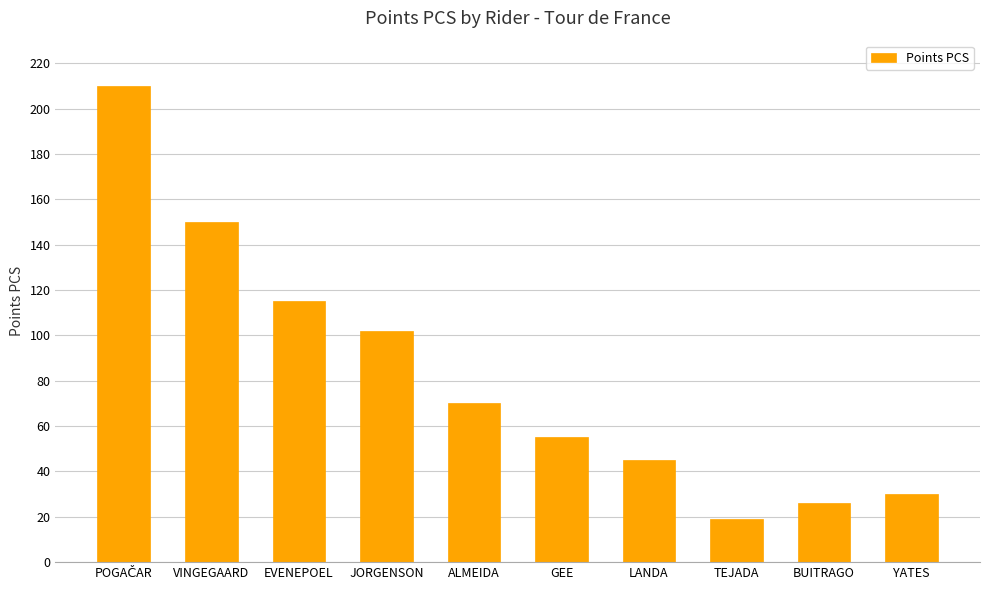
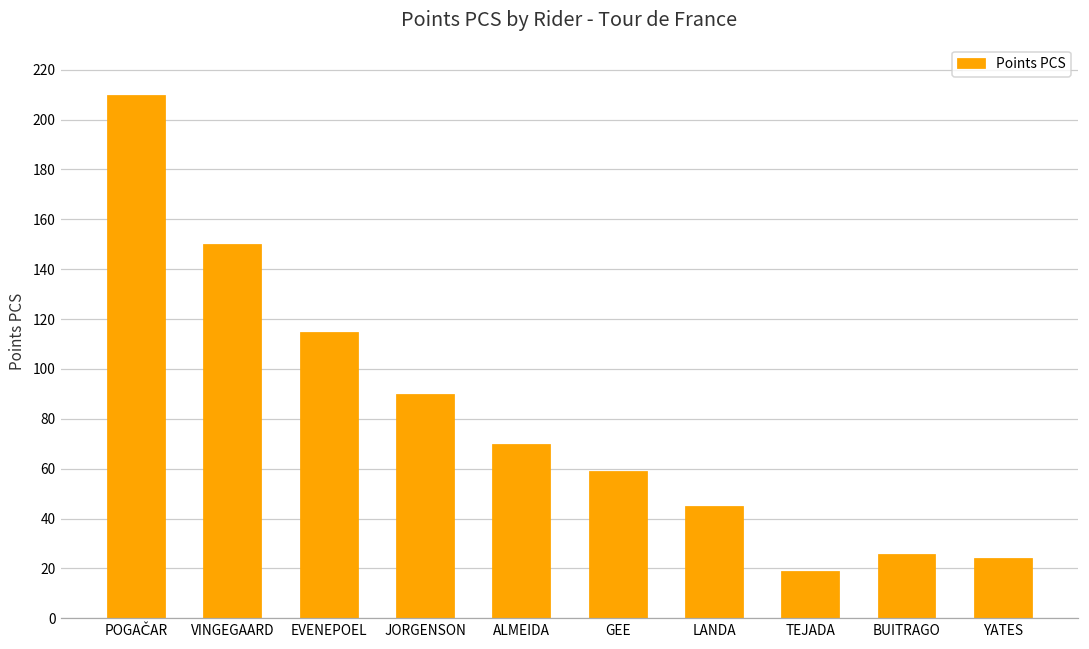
  {
    "POGAČAR": 210,
    "VINGEGAARD": 150,
    "EVENEPOEL": 115,
-   "JORGENSON": 102,
+   "JORGENSON": 90,
    "ALMEIDA": 70,
-   "GEE": 55,
+   "GEE": 59,
    "LANDA": 45,
    "TEJADA": 19,
    "BUITRAGO": 26,
-   "YATES": 30
+   "YATES": 24
  }
